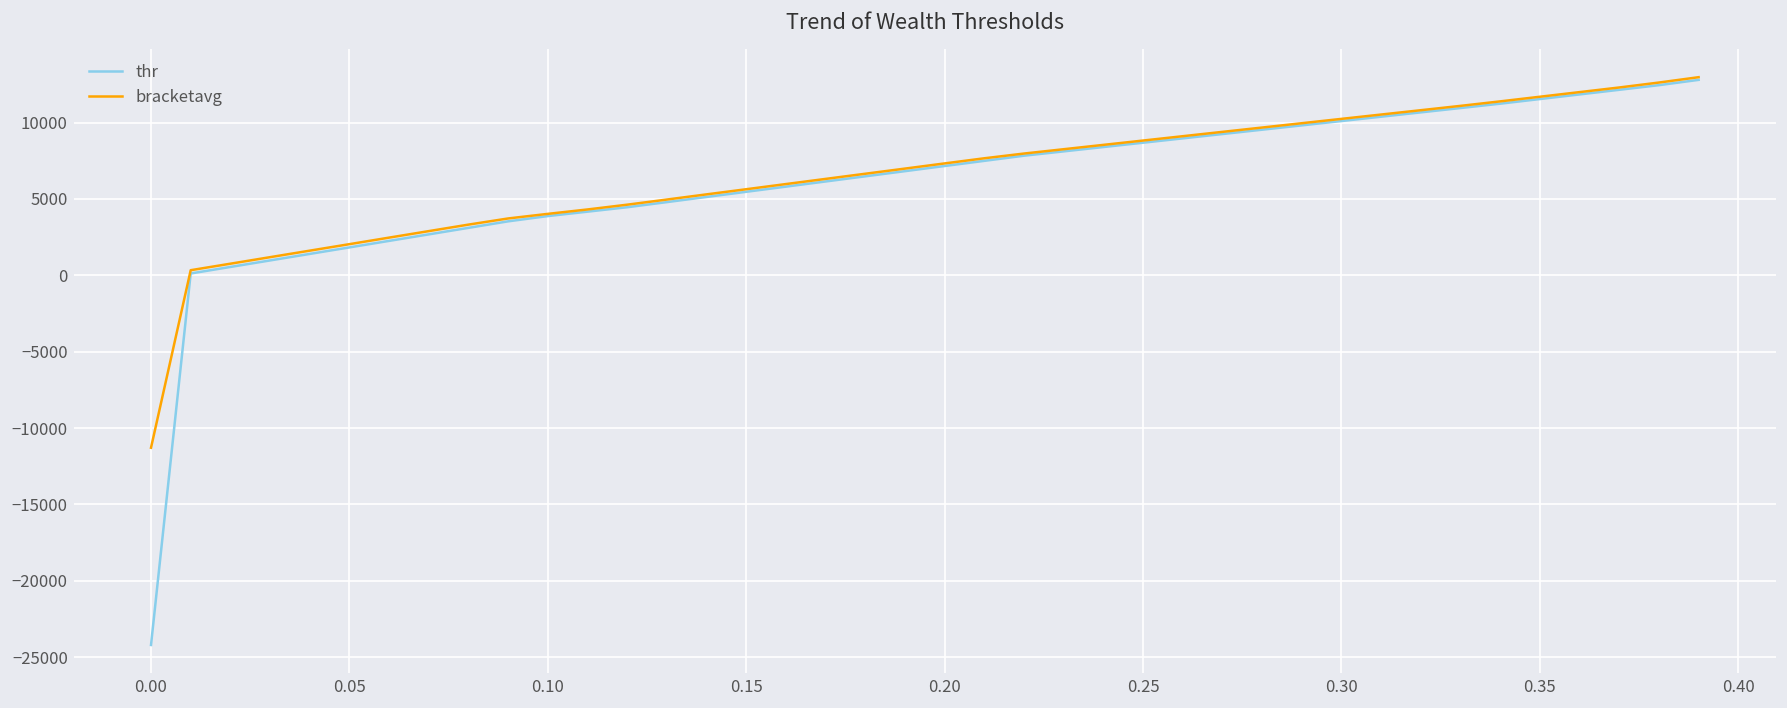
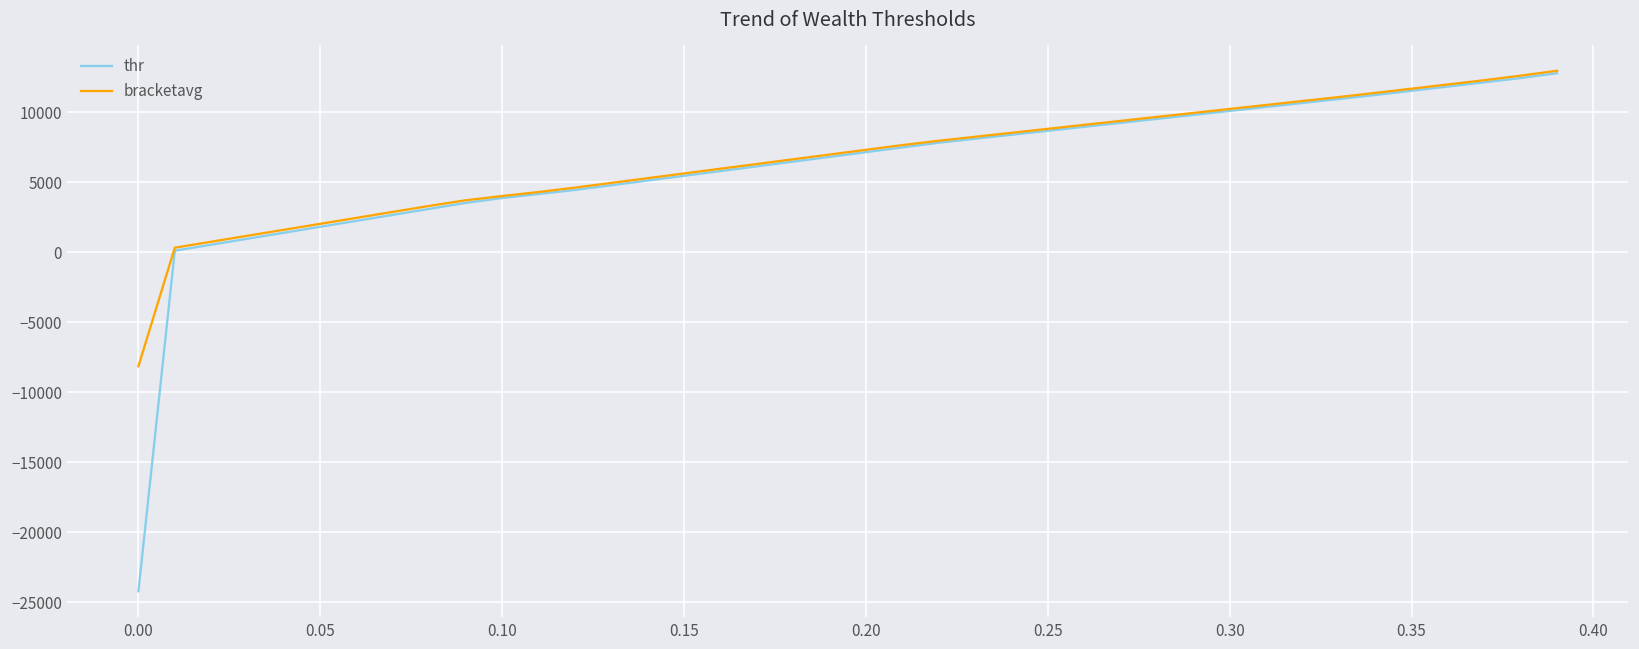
  {
    "thr": {
      "0.00": -24200,
      "0.05": 1800
    },
    "bracketavg": {
-     "0.00": -11300,
+     "0.00": -8100,
      "0.05": 2000
    }
  }
